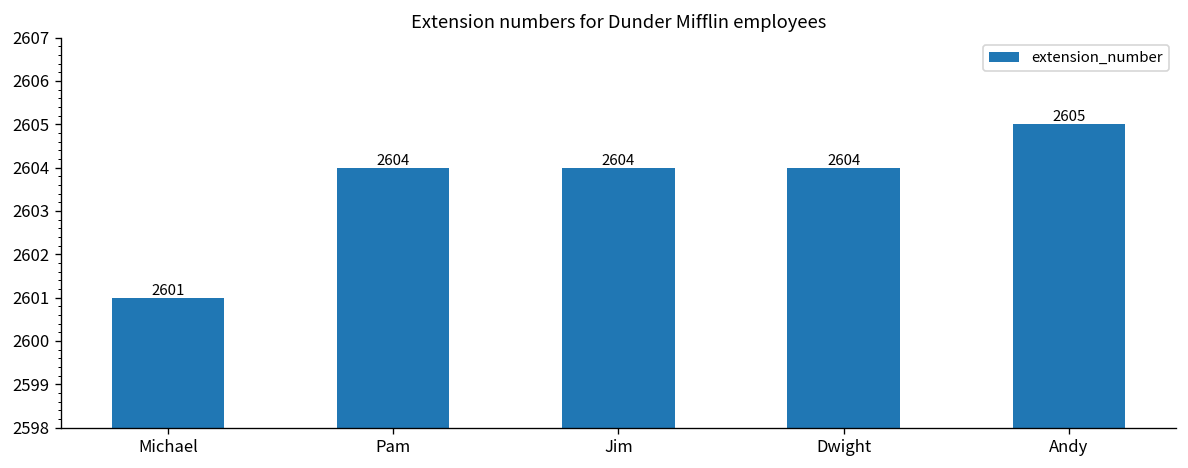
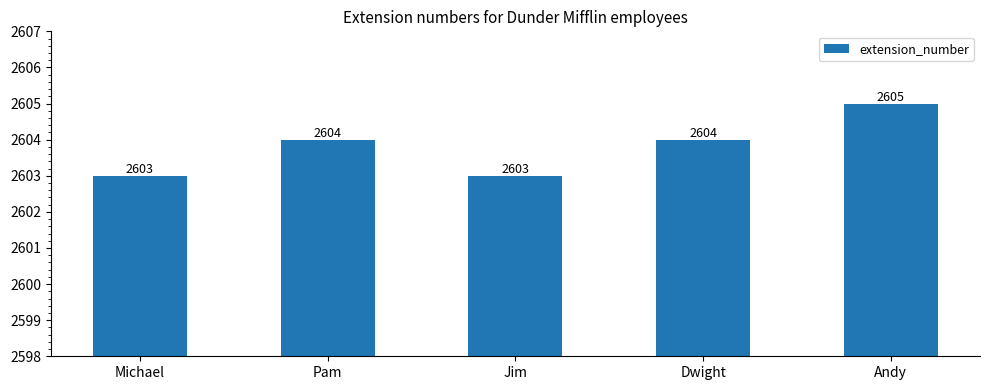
  {
-   "Michael": 2601,
+   "Michael": 2603,
    "Pam": 2604,
-   "Jim": 2604,
+   "Jim": 2603,
    "Dwight": 2604,
    "Andy": 2605
  }
